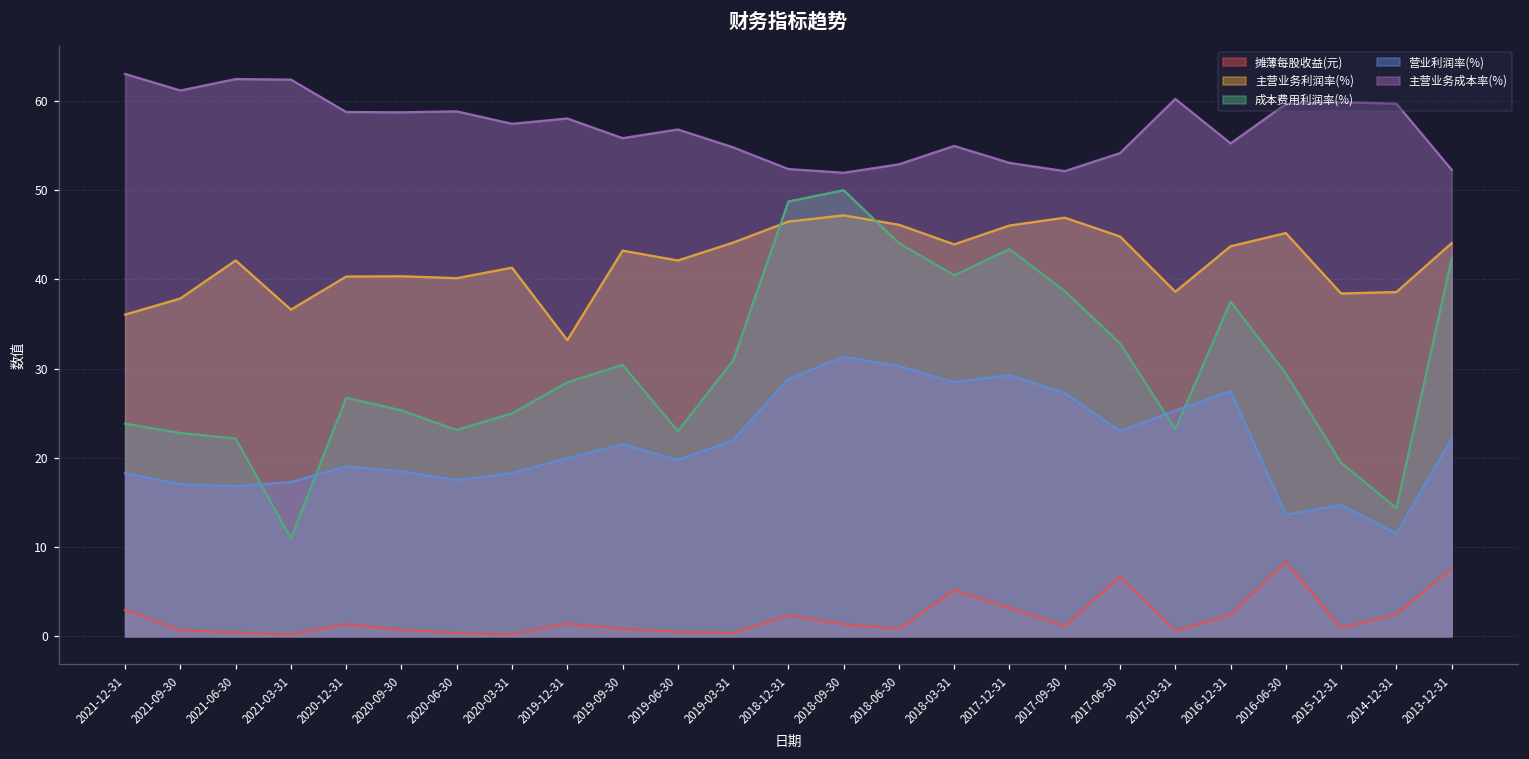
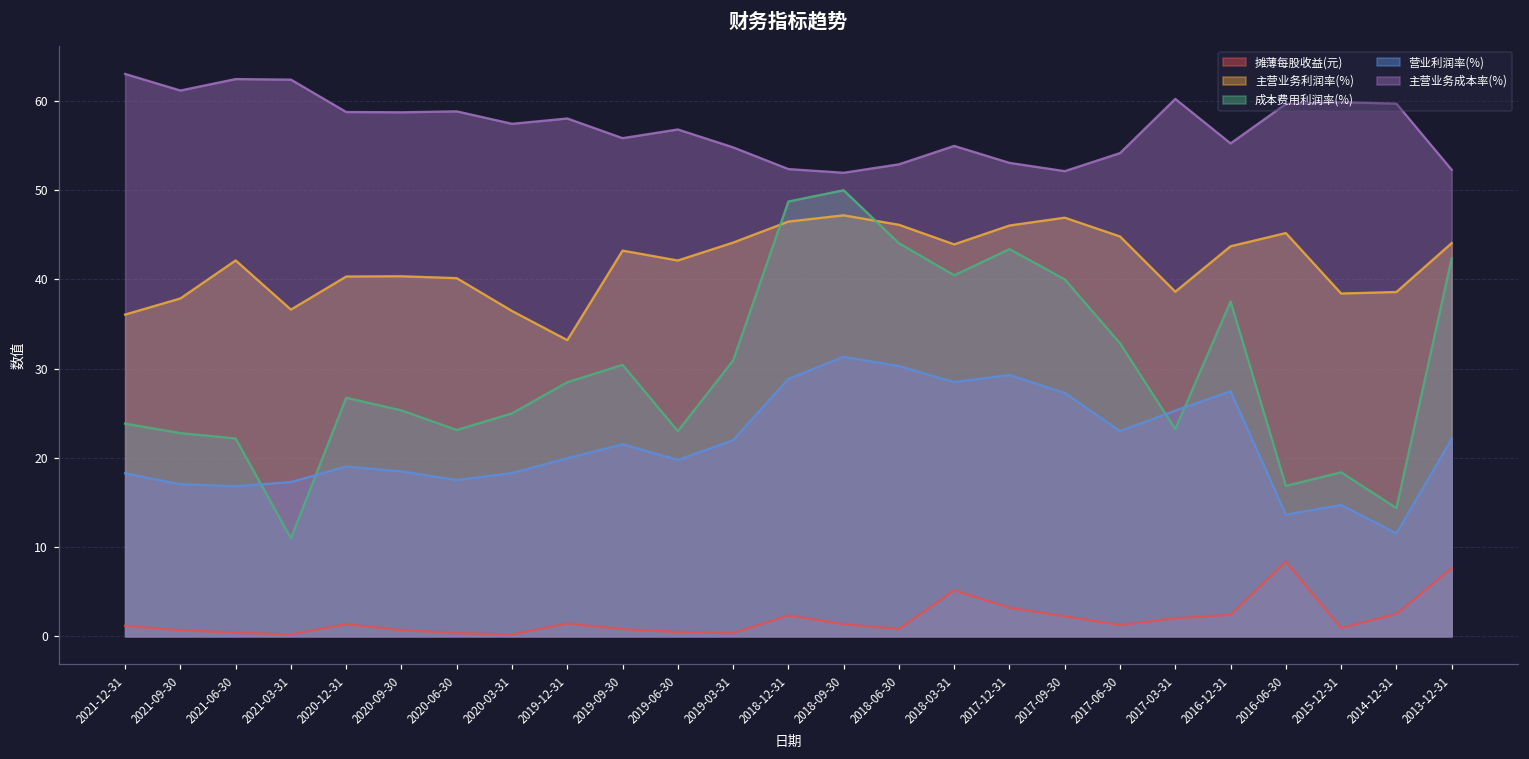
  {
    "摊薄每股收益(元)": {
-     "2021-12-31": 3,
+     "2021-12-31": 1,
      "2021-09-30": 1,
      "2021-06-30": 0,
      "2021-03-31": 0,
      "2020-12-31": 1,
      "2020-09-30": 1,
      "2020-06-30": 0,
      "2020-03-31": 0,
      "2019-12-31": 1,
      "2019-09-30": 1,
      "2019-06-30": 0,
      "2019-03-31": 0,
      "2018-12-31": 2,
      "2018-09-30": 1,
      "2018-06-30": 1,
      "2018-03-31": 5,
      "2017-12-31": 3,
-     "2017-09-30": 1,
-     "2017-06-30": 7,
-     "2017-03-31": 1,
+     "2017-09-30": 2,
+     "2017-06-30": 1,
+     "2017-03-31": 2,
      "2016-12-31": 2,
      "2016-06-30": 8,
      "2015-12-31": 1,
      "2014-12-31": 2,
      "2013-12-31": 8
    },
    "主营业务利润率(%)": {
      "2021-12-31": 36,
      "2021-09-30": 38,
      "2021-06-30": 42,
      "2021-03-31": 37,
      "2020-12-31": 40,
      "2020-09-30": 40,
      "2020-06-30": 40,
-     "2020-03-31": 41,
+     "2020-03-31": 36,
      "2019-12-31": 33,
      "2019-09-30": 43,
      "2019-06-30": 42,
      "2019-03-31": 44,
      "2018-12-31": 46,
      "2018-09-30": 47,
      "2018-06-30": 46,
      "2018-03-31": 44,
      "2017-12-31": 46,
      "2017-09-30": 47,
      "2017-06-30": 45,
      "2017-03-31": 39,
      "2016-12-31": 44,
      "2016-06-30": 45,
      "2015-12-31": 38,
      "2014-12-31": 39,
      "2013-12-31": 44
    },
    "成本费用利润率(%)": {
      "2021-12-31": 24,
      "2021-09-30": 23,
      "2021-06-30": 22,
      "2021-03-31": 11,
      "2020-12-31": 27,
      "2020-09-30": 25,
      "2020-06-30": 23,
      "2020-03-31": 25,
      "2019-12-31": 28,
      "2019-09-30": 30,
      "2019-06-30": 23,
      "2019-03-31": 31,
      "2018-12-31": 49,
      "2018-09-30": 50,
      "2018-06-30": 44,
      "2018-03-31": 40,
      "2017-12-31": 43,
-     "2017-09-30": 39,
+     "2017-09-30": 40,
      "2017-06-30": 33,
      "2017-03-31": 23,
      "2016-12-31": 38,
-     "2016-06-30": 29,
-     "2015-12-31": 19,
+     "2016-06-30": 17,
+     "2015-12-31": 18,
      "2014-12-31": 14,
      "2013-12-31": 42
    }
  }
